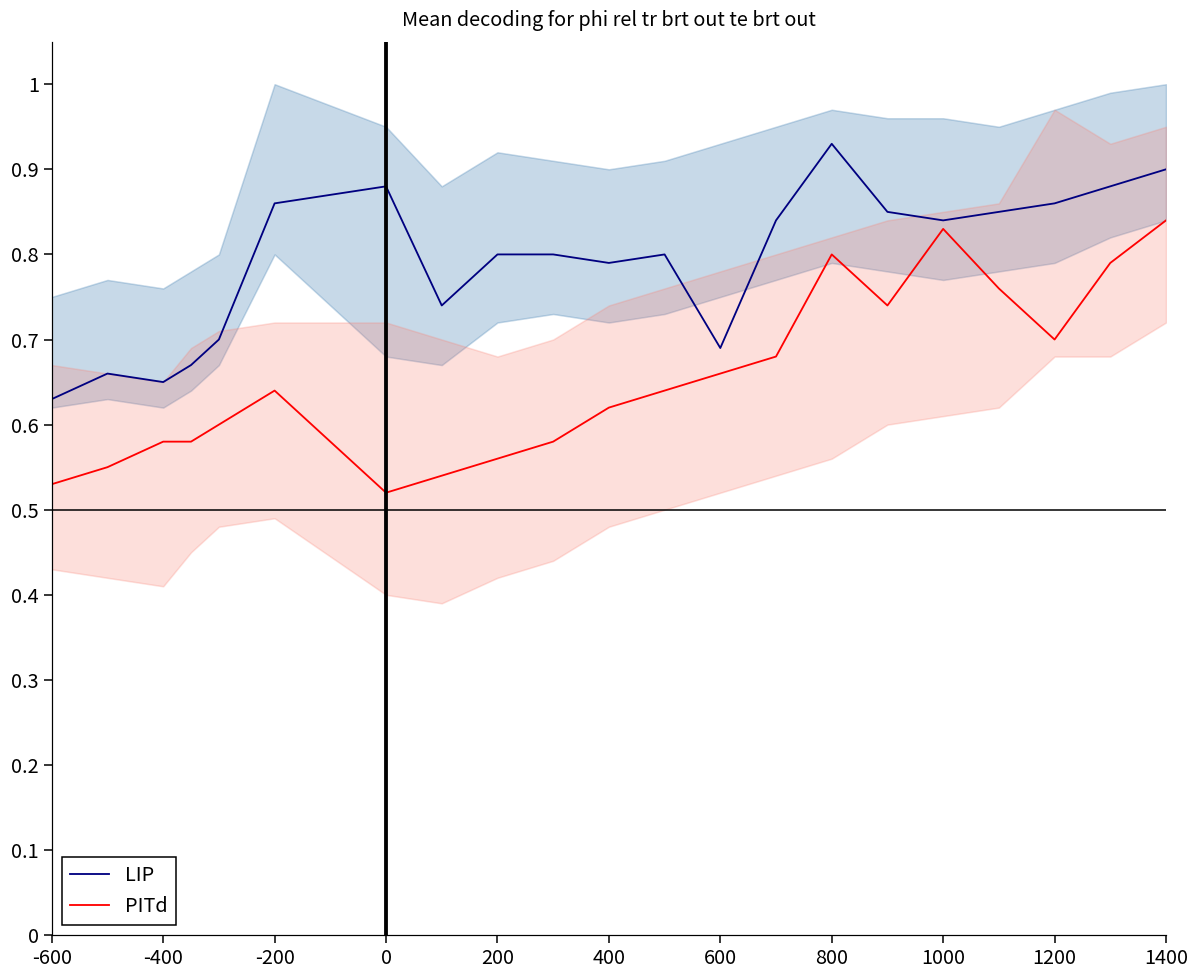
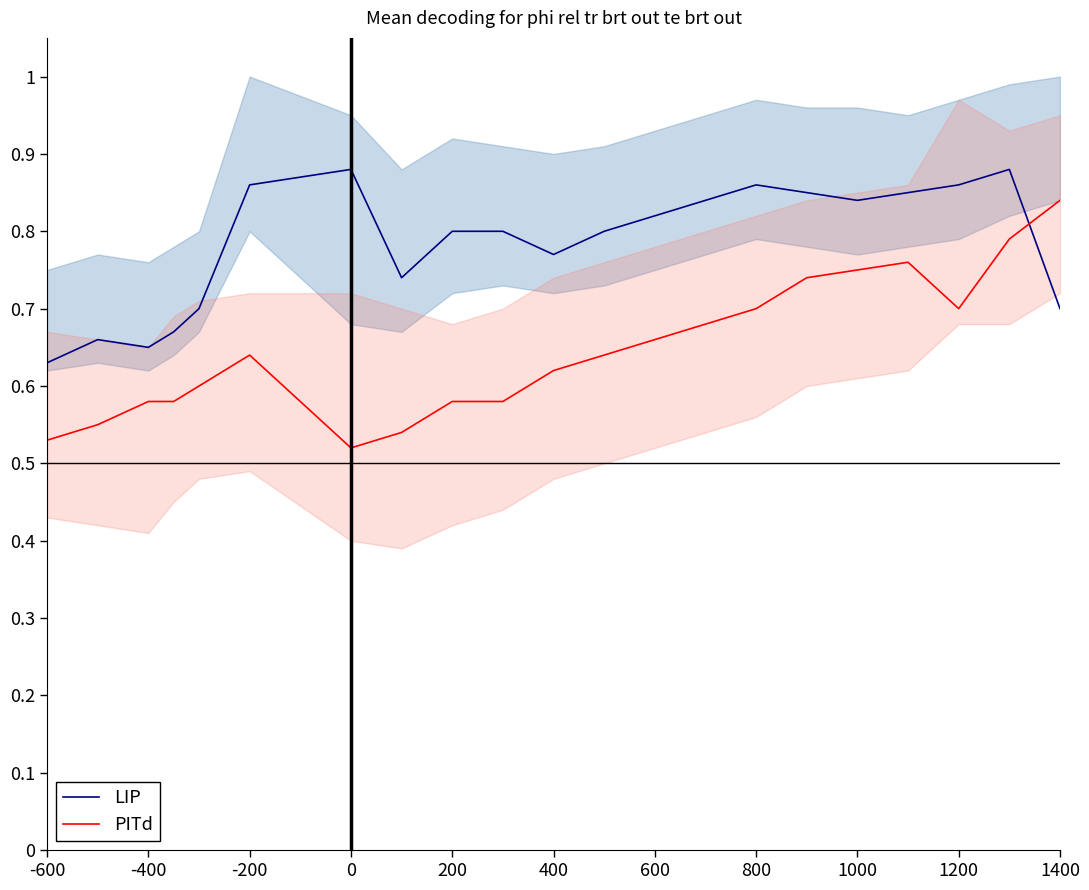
  {
    "LIP": {
      "-600": 0.63,
      "-200": 0.86,
      "0": 0.88,
      "200": 0.80,
-     "400": 0.79,
-     "600": 0.69,
-     "800": 0.93,
+     "400": 0.77,
+     "600": 0.82,
+     "800": 0.86,
      "1000": 0.84,
      "1200": 0.86,
-     "1400": 0.9
+     "1400": 0.7
    },
    "PITd": {
      "-600": 0.53,
      "-400": 0.58,
      "-200": 0.64,
      "0": 0.52,
-     "200": 0.56,
+     "200": 0.58,
      "400": 0.62,
      "600": 0.66,
-     "800": 0.8,
-     "1000": 0.83,
+     "800": 0.7,
+     "1000": 0.75,
      "1200": 0.70,
      "1400": 0.84
    }
  }
